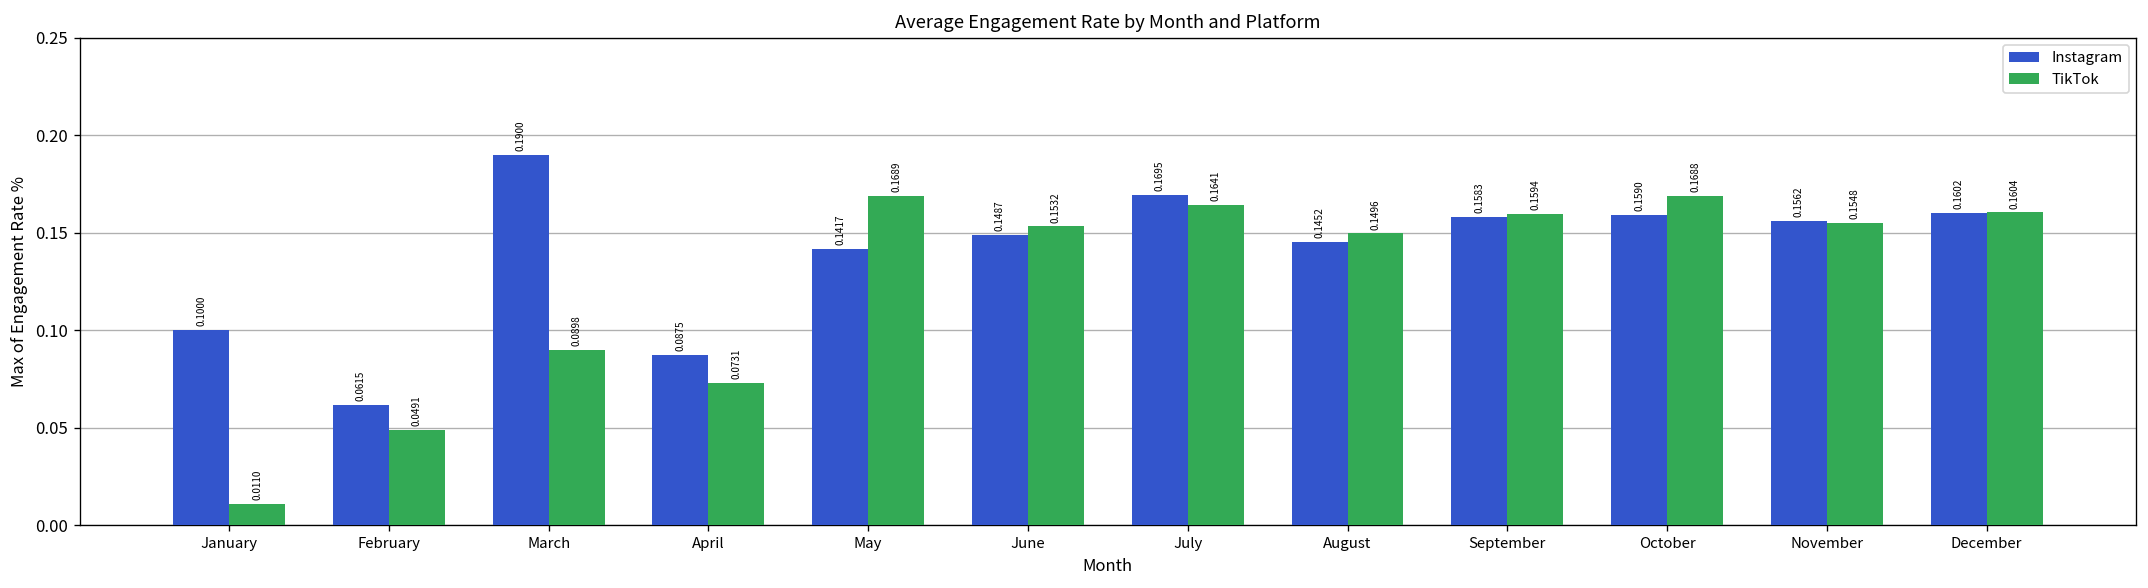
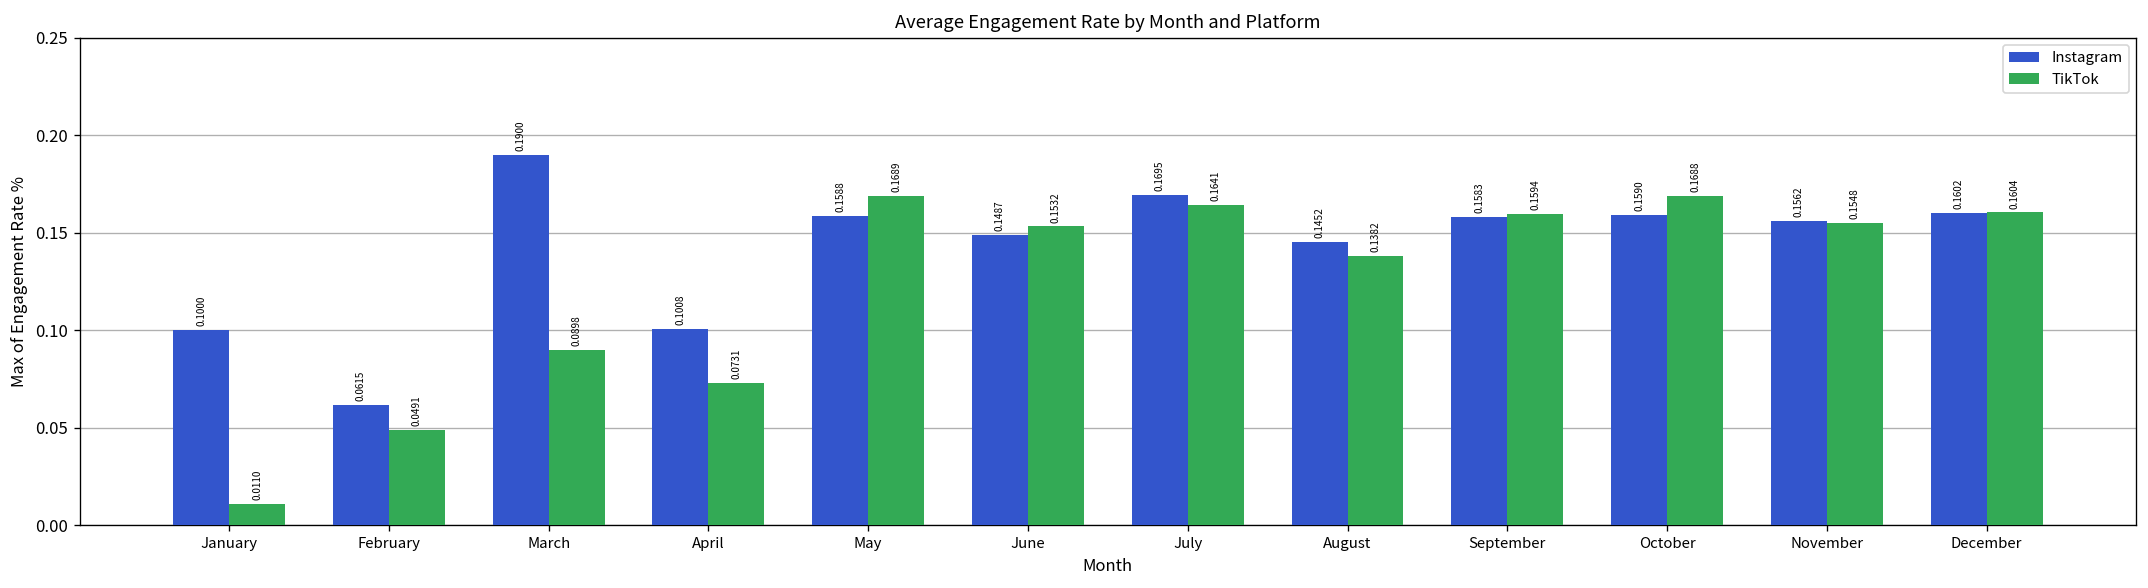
  {
    "Instagram": {
      "January": 0.1000,
      "February": 0.0615,
      "March": 0.1900,
-     "April": 0.0875,
-     "May": 0.1417,
+     "April": 0.1008,
+     "May": 0.1588,
      "June": 0.1487,
      "July": 0.1695,
      "August": 0.1452,
      "September": 0.1583,
      "October": 0.1590,
      "November": 0.1562,
      "December": 0.1602
    },
    "TikTok": {
      "January": 0.0110,
      "February": 0.0491,
      "March": 0.0898,
      "April": 0.0731,
      "May": 0.1689,
      "June": 0.1532,
      "July": 0.1641,
-     "August": 0.1496,
+     "August": 0.1382,
      "September": 0.1594,
      "October": 0.1688,
      "November": 0.1548,
      "December": 0.1604
    }
  }
